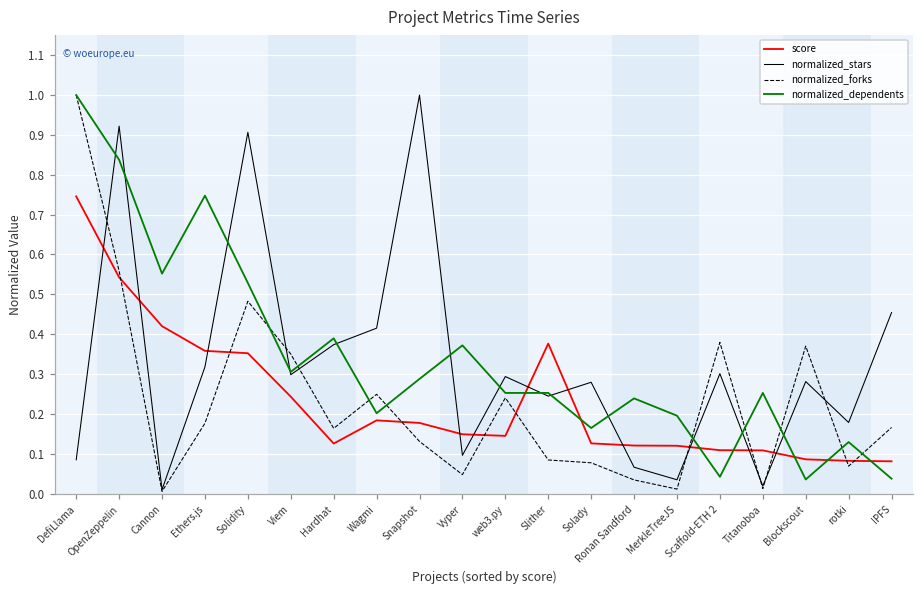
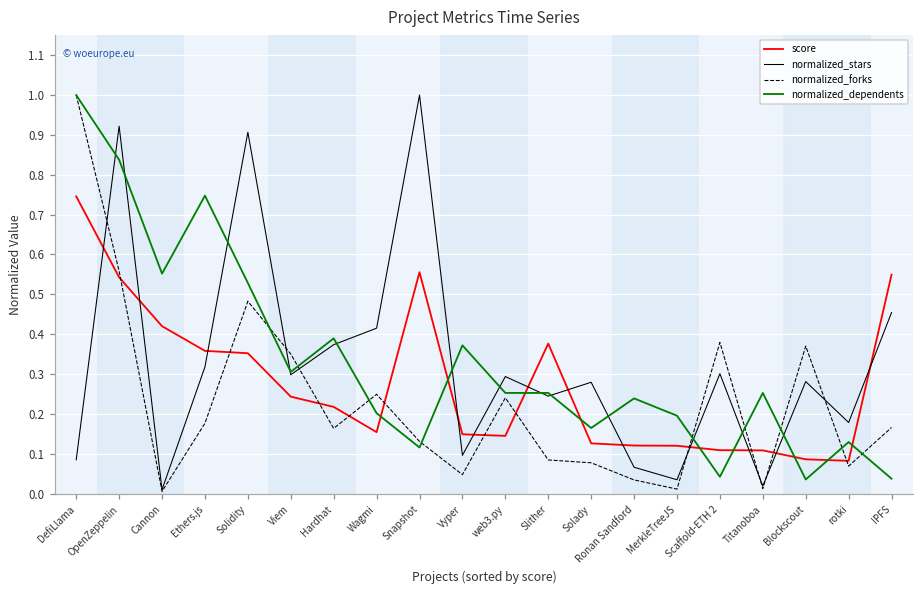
  {
    "score": {
      "DefiLlama": 0.75,
      "OpenZeppelin": 0.54,
      "Cannon": 0.42,
      "Ethers.js": 0.36,
      "Solidity": 0.35,
      "Viem": 0.24,
-     "Hardhat": 0.13,
-     "Wagmi": 0.18,
-     "Snapshot": 0.18,
+     "Hardhat": 0.22,
+     "Wagmi": 0.15,
+     "Snapshot": 0.56,
      "Vyper": 0.15,
      "web3.py": 0.14,
      "Slither": 0.38,
      "Solady": 0.13,
      "Ronan Sandford": 0.12,
      "MerkleTreeJS": 0.12,
      "Scaffold-ETH 2": 0.11,
      "Titanoboa": 0.11,
      "Blockscout": 0.09,
      "rotki": 0.08,
-     "IPFS": 0.08
+     "IPFS": 0.55
    },
    "normalized_dependents": {
      "OpenZeppelin": 0.84,
      "Cannon": 0.55,
      "Ethers.js": 0.75,
      "Solidity": 0.53,
      "Viem": 0.31,
      "Hardhat": 0.39,
      "Wagmi": 0.20,
-     "Snapshot": 0.29,
+     "Snapshot": 0.12,
      "Vyper": 0.37,
      "web3.py": 0.25,
      "Slither": 0.25,
      "Solady": 0.16,
      "Ronan Sandford": 0.24,
      "MerkleTreeJS": 0.20,
      "Scaffold-ETH 2": 0.04,
      "Titanoboa": 0.25,
      "Blockscout": 0.04,
      "rotki": 0.13,
      "IPFS": 0.04
    }
  }
